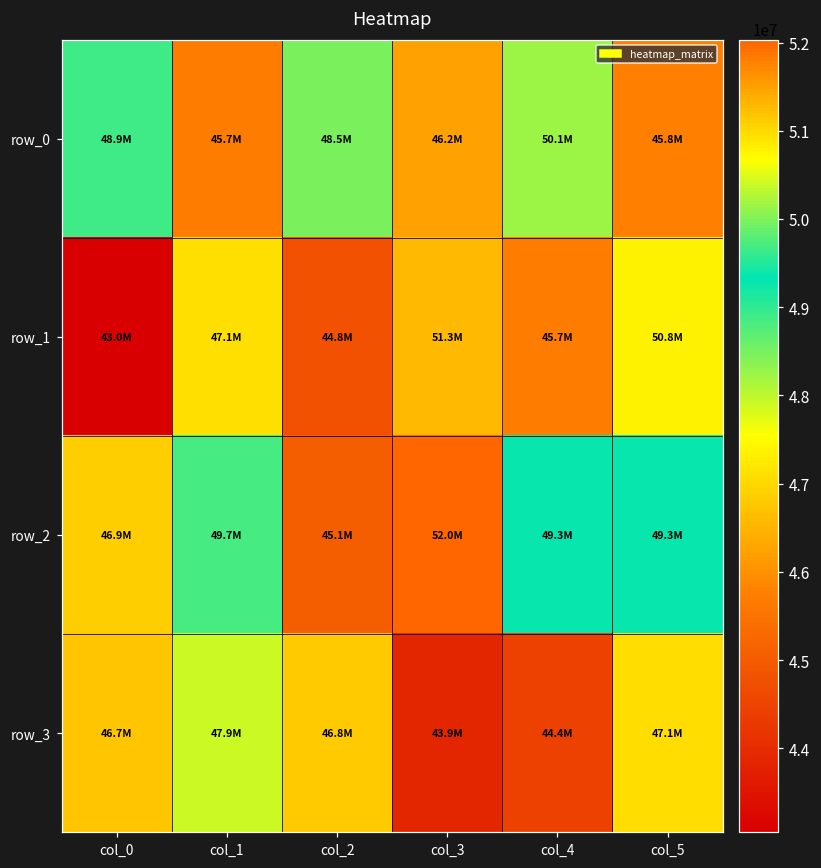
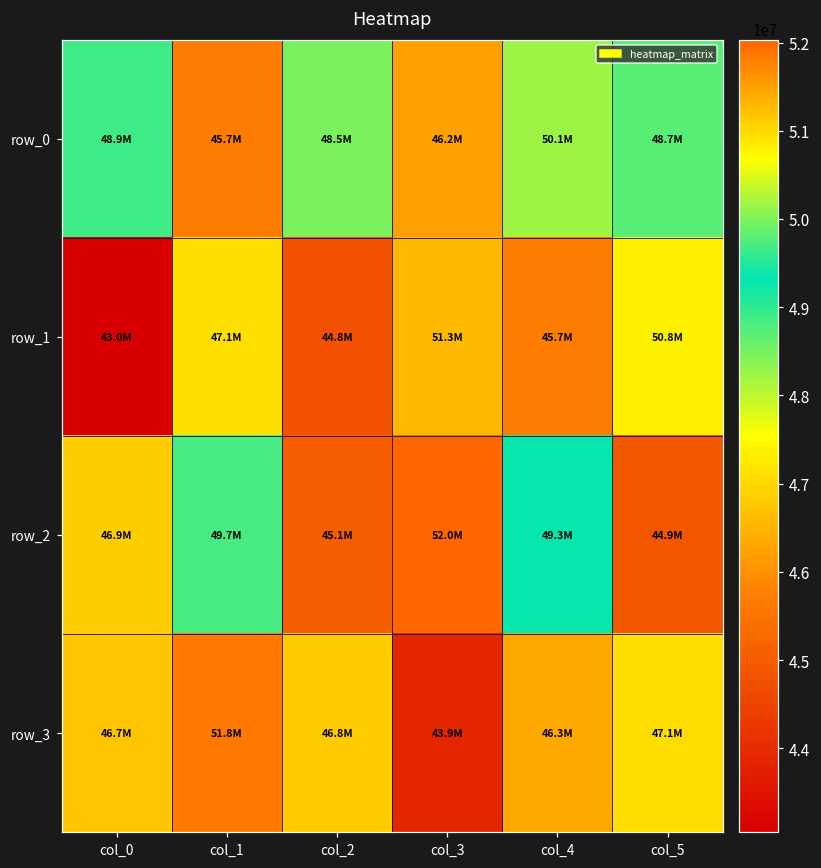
  {
    "row_0": {
      "col_0": "48.9M",
      "col_1": "45.7M",
      "col_2": "48.5M",
      "col_3": "46.2M",
      "col_4": "50.1M",
-     "col_5": "45.8M"
+     "col_5": "48.7M"
    },
    "row_1": {
      "col_0": "43.0M",
      "col_1": "47.1M",
      "col_2": "44.8M",
      "col_3": "51.3M",
      "col_4": "45.7M",
      "col_5": "50.8M"
    },
    "row_2": {
      "col_0": "46.9M",
      "col_1": "49.7M",
      "col_2": "45.1M",
      "col_3": "52.0M",
      "col_4": "49.3M",
-     "col_5": "49.3M"
+     "col_5": "44.9M"
    },
    "row_3": {
      "col_0": "46.7M",
-     "col_1": "47.9M",
+     "col_1": "51.8M",
      "col_2": "46.8M",
      "col_3": "43.9M",
-     "col_4": "44.4M",
+     "col_4": "46.3M",
      "col_5": "47.1M"
    }
  }
